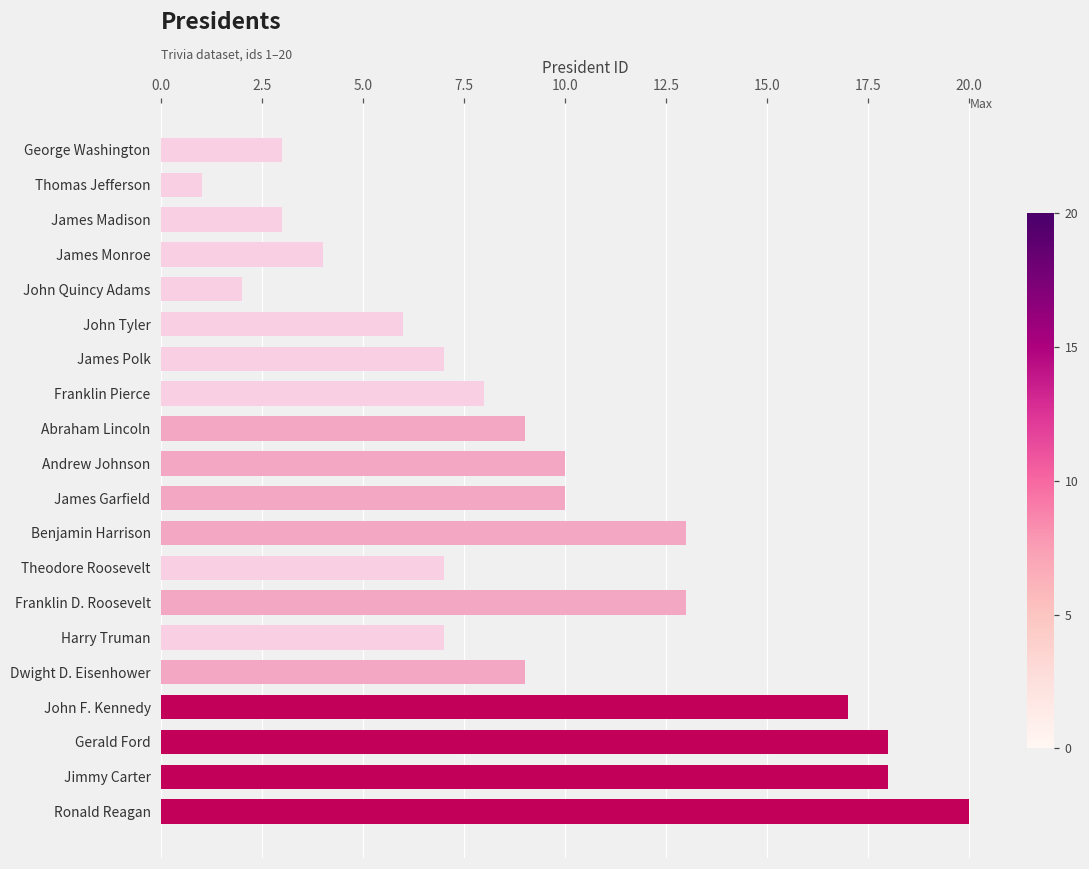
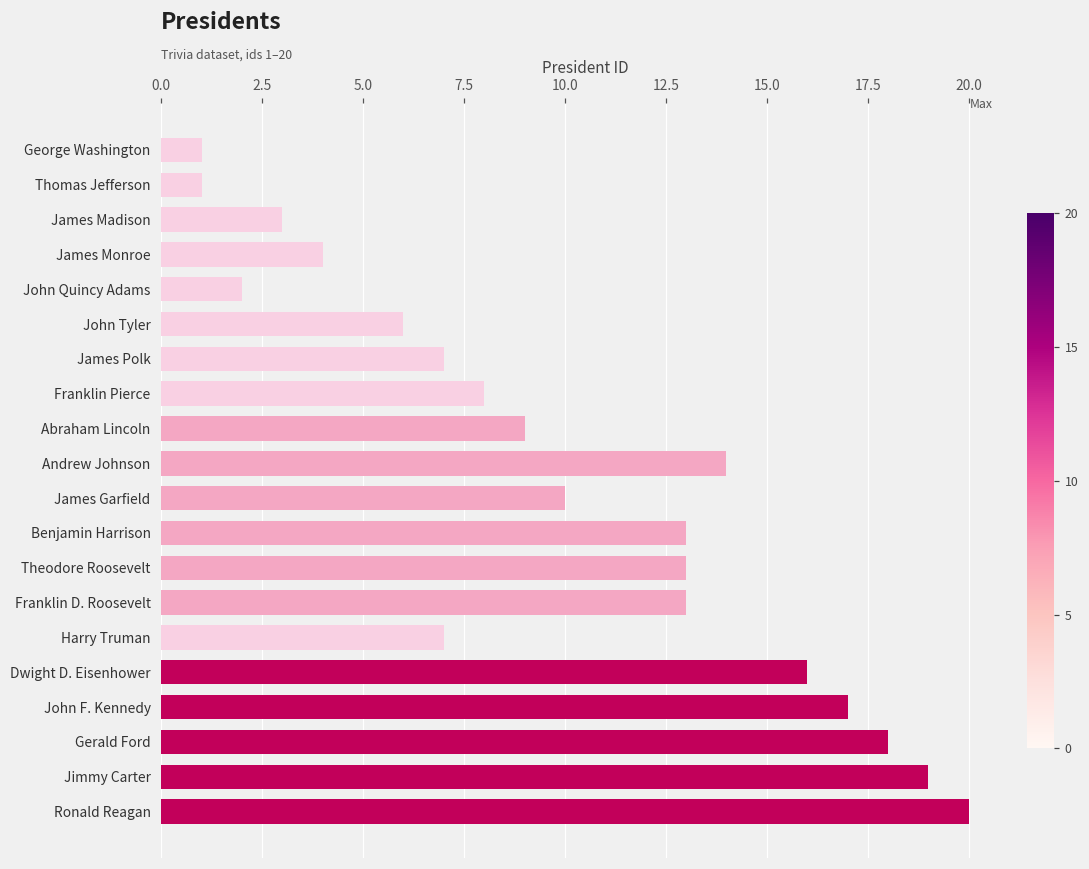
  {
-   "George Washington": 3,
+   "George Washington": 1,
    "Thomas Jefferson": 1,
    "James Madison": 3,
    "James Monroe": 4,
    "John Quincy Adams": 2,
    "John Tyler": 6,
    "James Polk": 7,
    "Franklin Pierce": 8,
    "Abraham Lincoln": 9,
-   "Andrew Johnson": 10,
+   "Andrew Johnson": 14,
    "James Garfield": 10,
    "Benjamin Harrison": 13,
-   "Theodore Roosevelt": 7,
+   "Theodore Roosevelt": 13,
    "Franklin D. Roosevelt": 13,
    "Harry Truman": 7,
-   "Dwight D. Eisenhower": 9,
+   "Dwight D. Eisenhower": 16,
    "John F. Kennedy": 17,
    "Gerald Ford": 18,
-   "Jimmy Carter": 18,
+   "Jimmy Carter": 19,
    "Ronald Reagan": 20
  }
